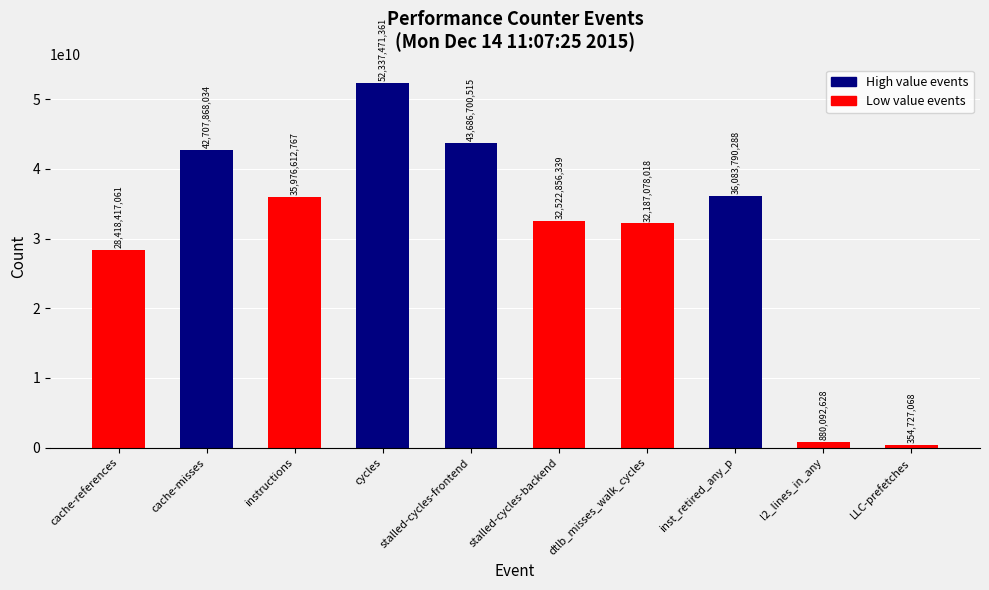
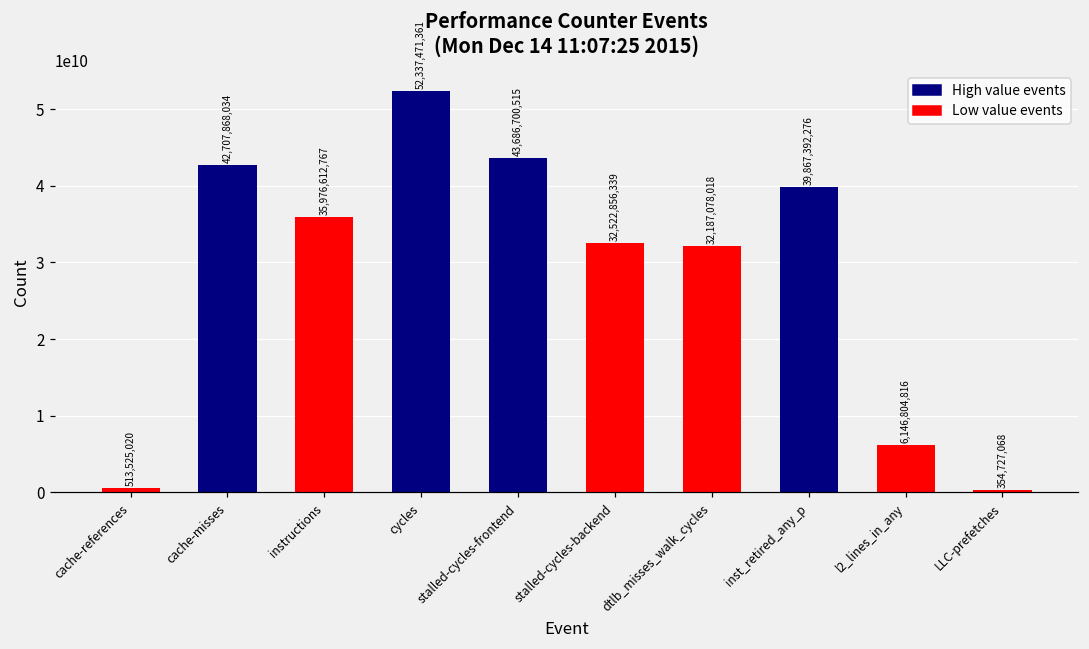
  {
-   "cache-references": "28,418,417,061",
+   "cache-references": "513,525,020",
    "cache-misses": "42,707,868,034",
    "instructions": "35,976,612,767",
    "cycles": "52,337,471,361",
    "stalled-cycles-frontend": "43,686,700,515",
    "stalled-cycles-backend": "32,522,856,339",
    "dtlb_misses_walk_cycles": "32,187,078,018",
-   "inst_retired_any_p": "36,083,790,288",
-   "l2_lines_in_any": "880,092,628",
+   "inst_retired_any_p": "39,867,392,276",
+   "l2_lines_in_any": "6,146,804,816",
    "LLC-prefetches": "354,727,068"
  }
